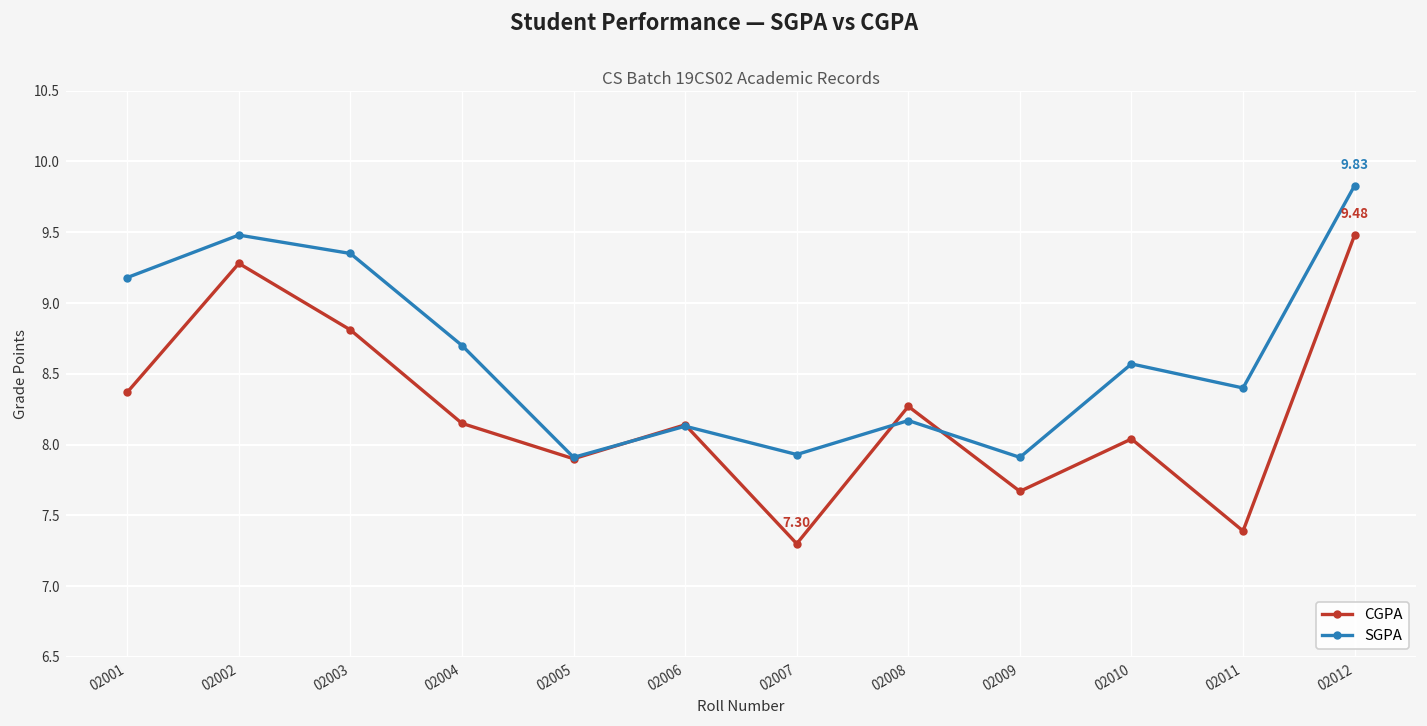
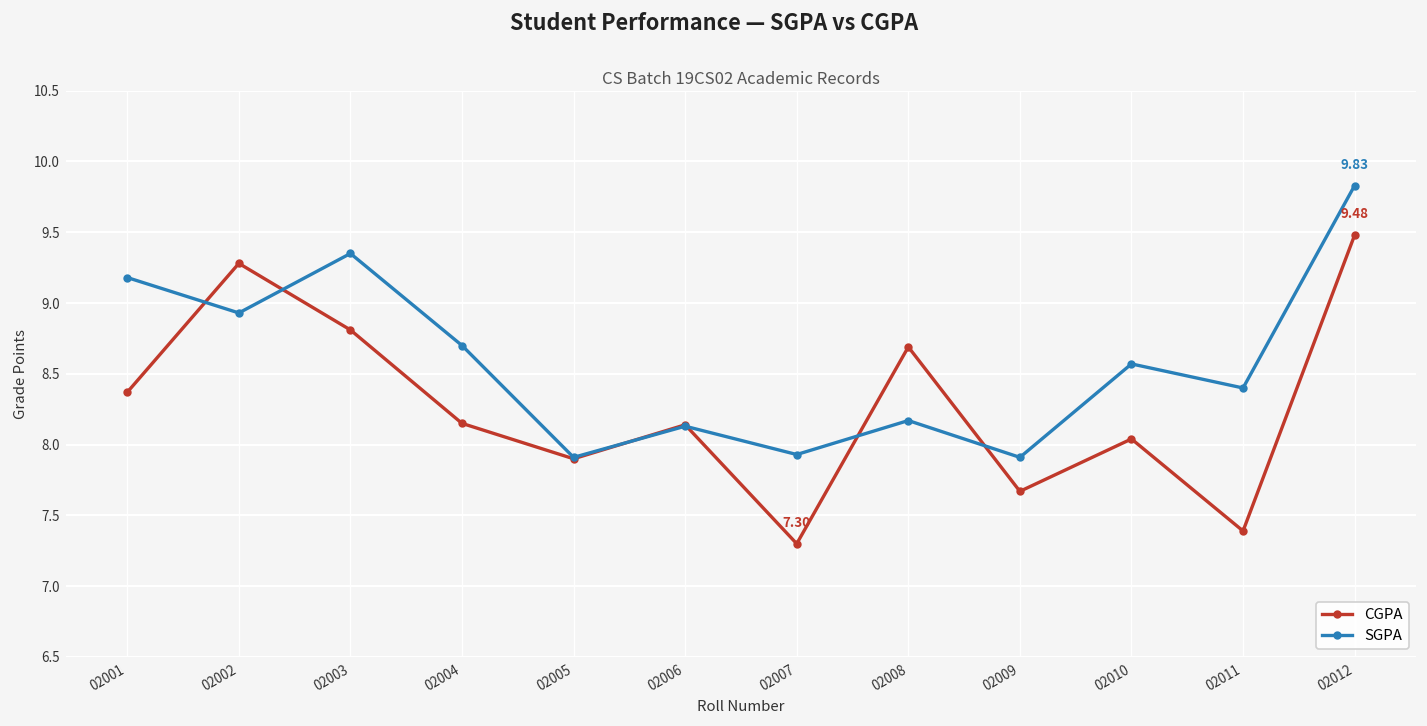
  {
    "CGPA": {
      "02001": 8.37,
      "02002": 9.28,
      "02003": 8.81,
      "02004": 8.15,
-     "02008": 8.27,
+     "02008": 8.69,
      "02009": 7.67,
      "02010": 8.04,
      "02011": 7.39
    },
    "SGPA": {
      "02001": 9.18,
-     "02002": 9.48,
+     "02002": 8.93,
      "02003": 9.35,
      "02004": 8.70,
      "02007": 7.93,
      "02008": 8.17,
      "02009": 7.91,
      "02010": 8.57,
      "02011": 8.40
    }
  }
